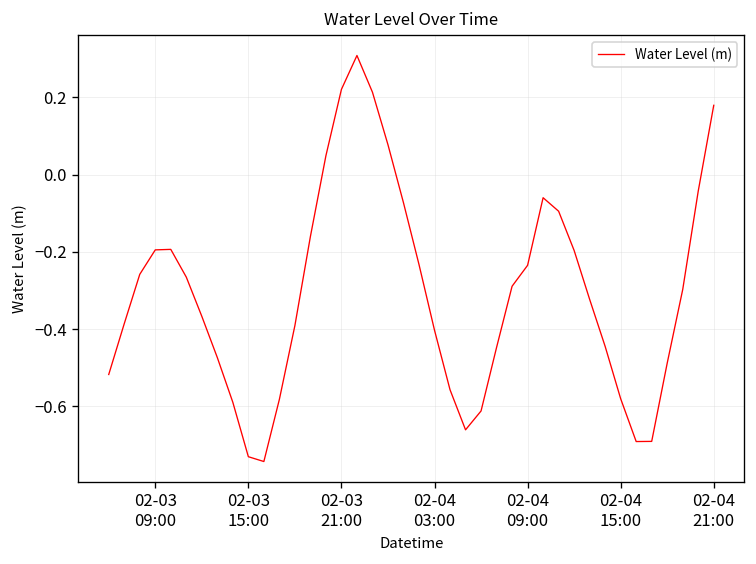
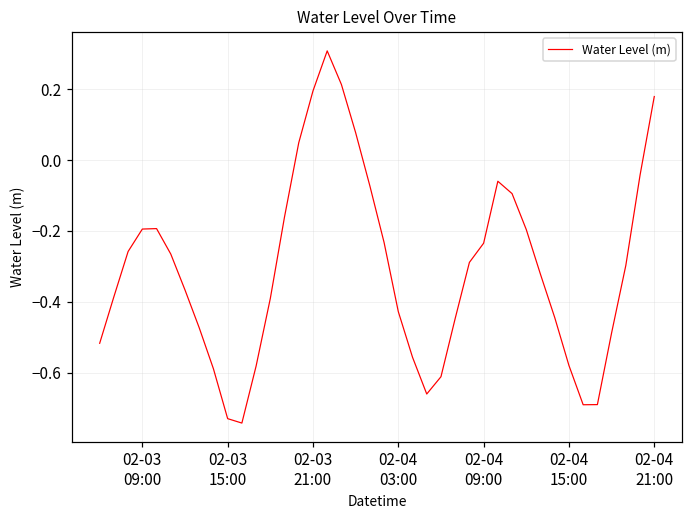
  {
    "02-03 09:00": -0.19,
    "02-03 15:00": -0.73,
-   "02-03 21:00": 0.22,
-   "02-04 03:00": -0.40,
+   "02-03 21:00": 0.20,
+   "02-04 03:00": -0.43,
    "02-04 09:00": -0.23,
    "02-04 15:00": -0.58,
    "02-04 21:00": 0.18
  }
